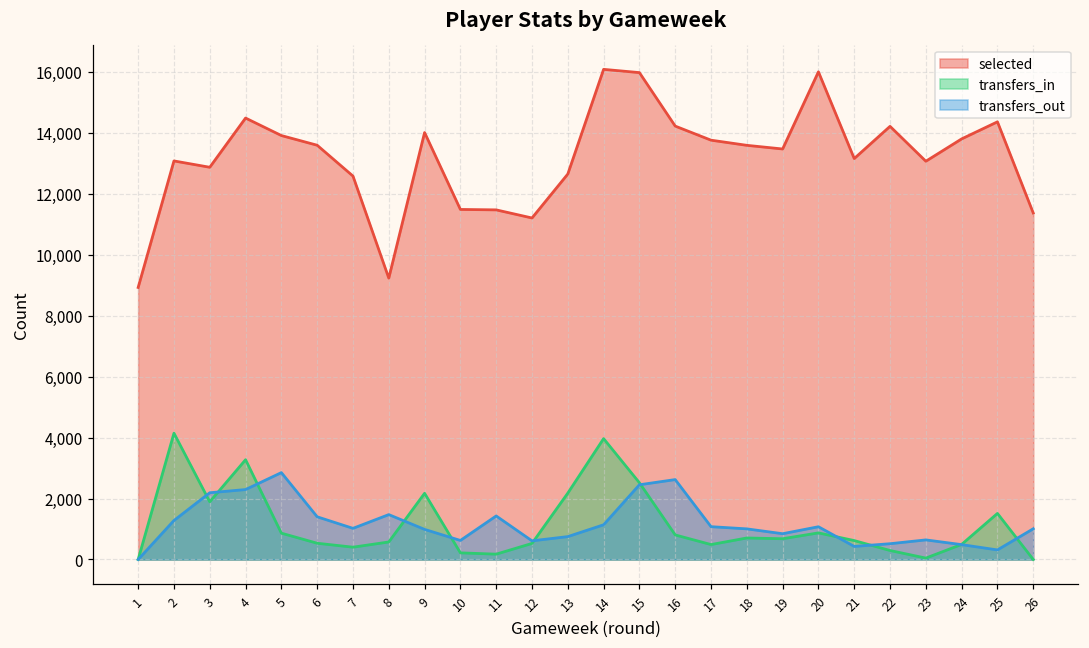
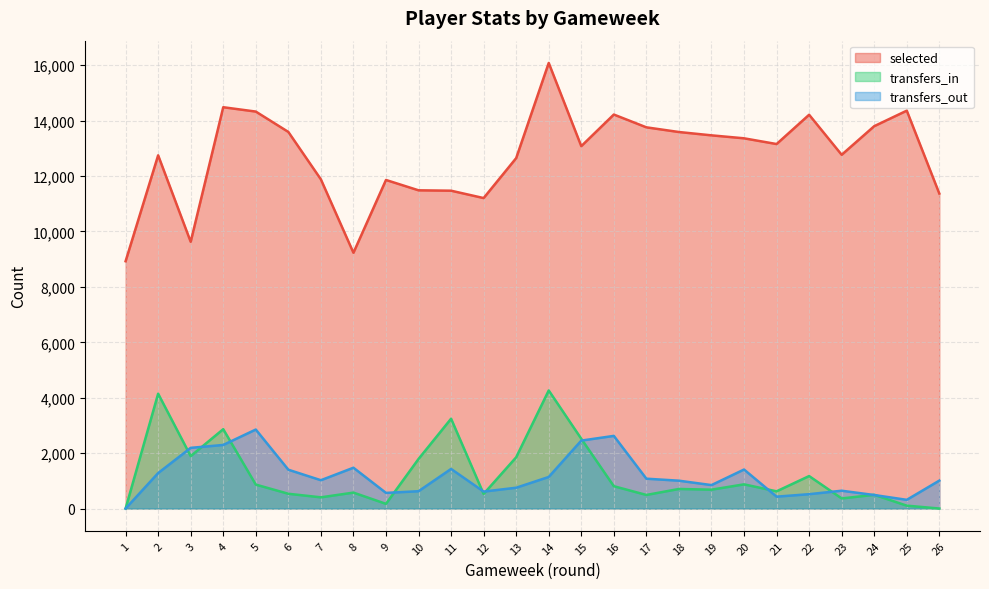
  {
    "selected": {
      "1": "8,900",
-     "2": "13,100",
-     "3": "12,900",
+     "2": "12,700",
+     "3": "9,600",
      "4": "14,500",
-     "5": "13,900",
+     "5": "14,300",
      "6": "13,600",
-     "7": "12,600",
+     "7": "11,900",
      "8": "9,200",
-     "9": "14,000",
+     "9": "11,900",
      "10": "11,500",
      "11": "11,500",
      "12": "11,200",
      "13": "12,600",
      "14": "16,100",
-     "15": "16,000",
+     "15": "13,100",
      "16": "14,200",
      "17": "13,800",
      "18": "13,600",
      "19": "13,500",
-     "20": "16,000",
+     "20": "13,400",
      "21": "13,200",
      "22": "14,200",
-     "23": "13,100",
+     "23": "12,800",
      "24": "13,800",
      "25": "14,400",
      "26": "11,400"
    },
    "transfers_in": {
      "2": "4,100",
      "3": "1,900",
-     "4": "3,300",
+     "4": "2,900",
      "5": "900",
      "6": "500",
      "7": "400",
      "8": "600",
-     "9": "2,200",
-     "10": "200",
-     "11": "200",
-     "13": "2,200",
-     "14": "4,000",
+     "9": "200",
+     "10": "1,800",
+     "11": "3,200",
+     "13": "1,900",
+     "14": "4,300",
      "16": "800",
      "17": "500",
      "18": "700",
      "19": "700",
      "20": "900",
      "21": "600",
-     "22": "300",
-     "23": "0",
-     "25": "1,500",
+     "22": "1,200",
+     "23": "400",
+     "25": "100",
      "26": "0"
    },
    "transfers_out": {
      "2": "1,300",
      "3": "2,200",
      "4": "2,300",
      "5": "2,900",
      "6": "1,400",
      "7": "1,000",
      "8": "1,500",
-     "9": "1,000",
+     "9": "600",
      "10": "600",
      "11": "1,400",
      "13": "800",
      "14": "1,100",
      "16": "2,600",
      "17": "1,100",
      "18": "1,000",
      "19": "800",
-     "20": "1,100",
+     "20": "1,400",
      "21": "400",
      "22": "500",
      "23": "600",
      "25": "300",
      "26": "1,000"
    }
  }
